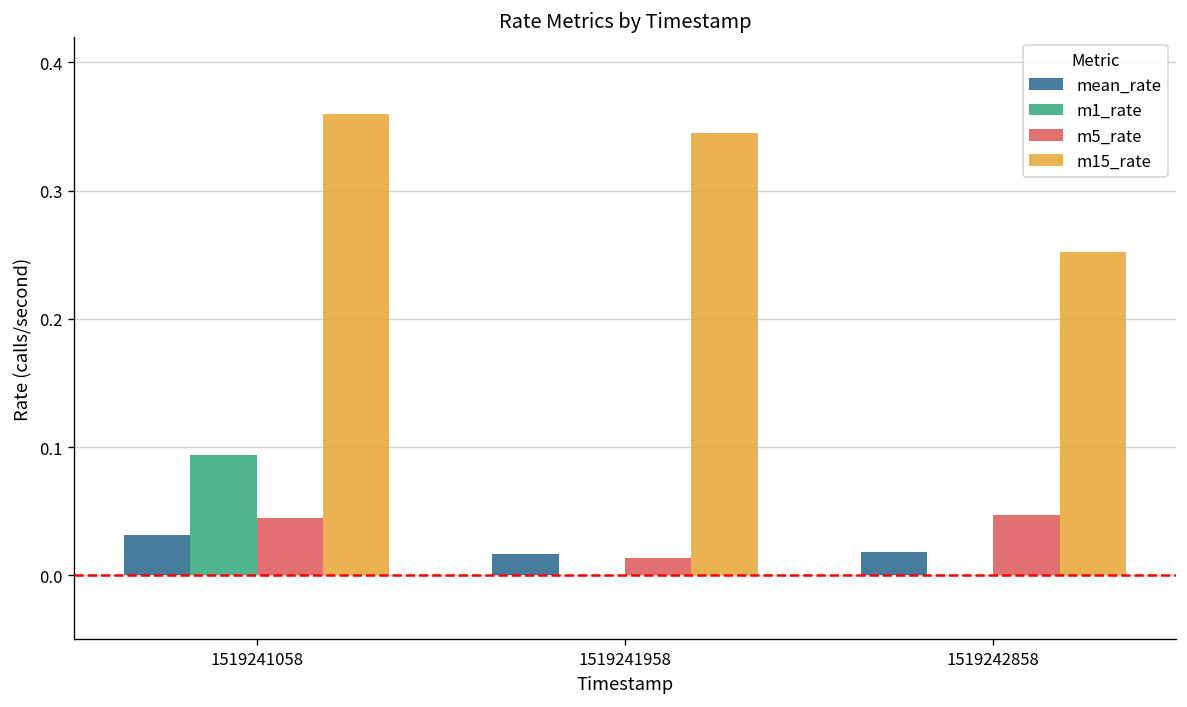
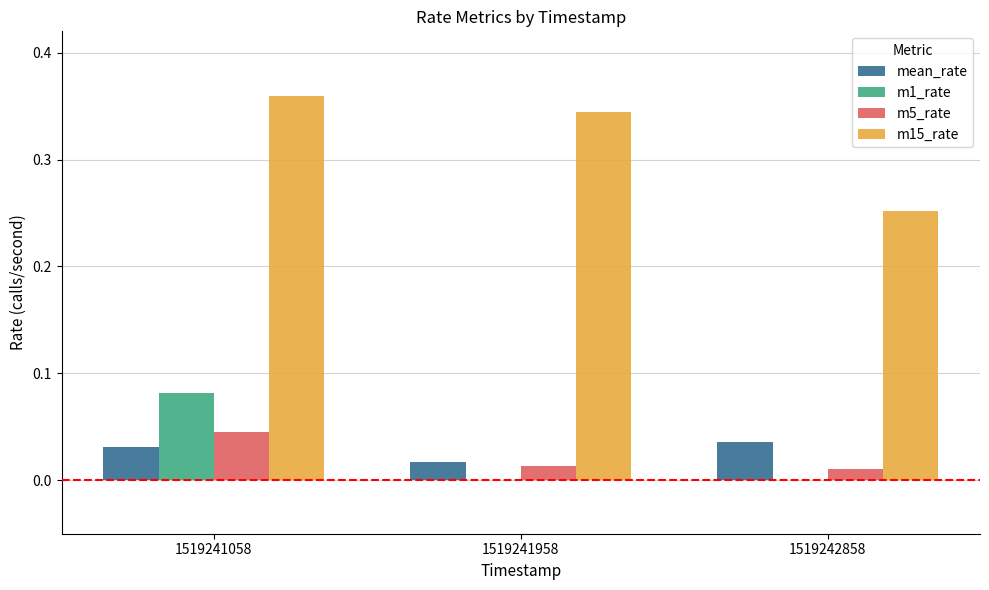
  {
    "mean_rate": {
      "1519241058": 0.031,
      "1519241958": 0.017,
-     "1519242858": 0.018
+     "1519242858": 0.036
    },
    "m1_rate": {
-     "1519241058": 0.094,
+     "1519241058": 0.082,
      "1519241958": 0.000
    },
    "m5_rate": {
      "1519241058": 0.045,
      "1519241958": 0.013,
-     "1519242858": 0.047
+     "1519242858": 0.011
    },
    "m15_rate": {
      "1519241058": 0.360,
      "1519241958": 0.345,
      "1519242858": 0.252
    }
  }
